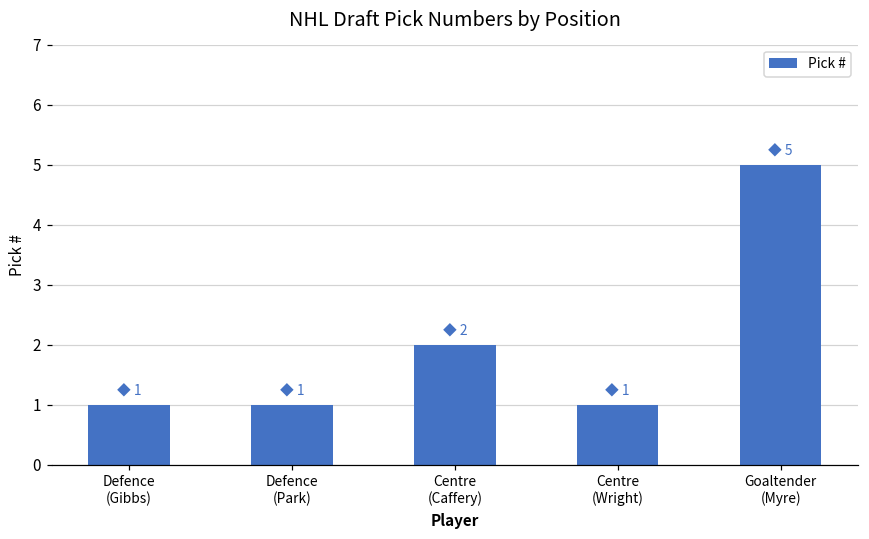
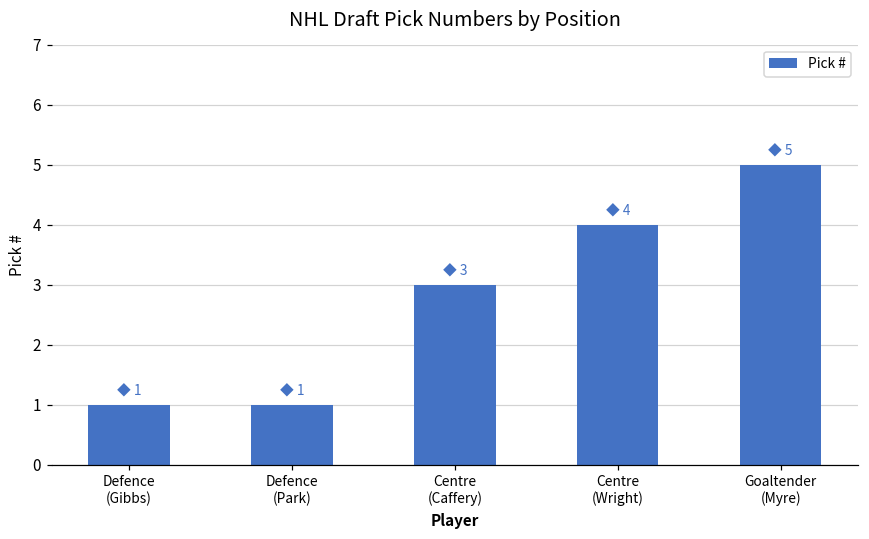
  {
    "Defence (Gibbs)": 1,
    "Defence (Park)": 1,
-   "Centre (Caffery)": 2,
-   "Centre (Wright)": 1,
+   "Centre (Caffery)": 3,
+   "Centre (Wright)": 4,
    "Goaltender (Myre)": 5
  }
